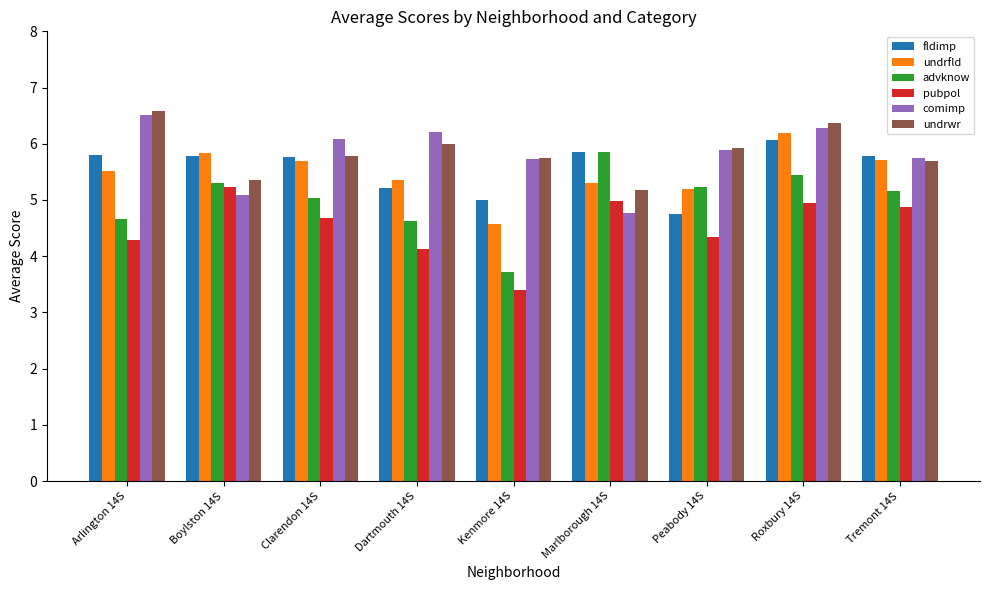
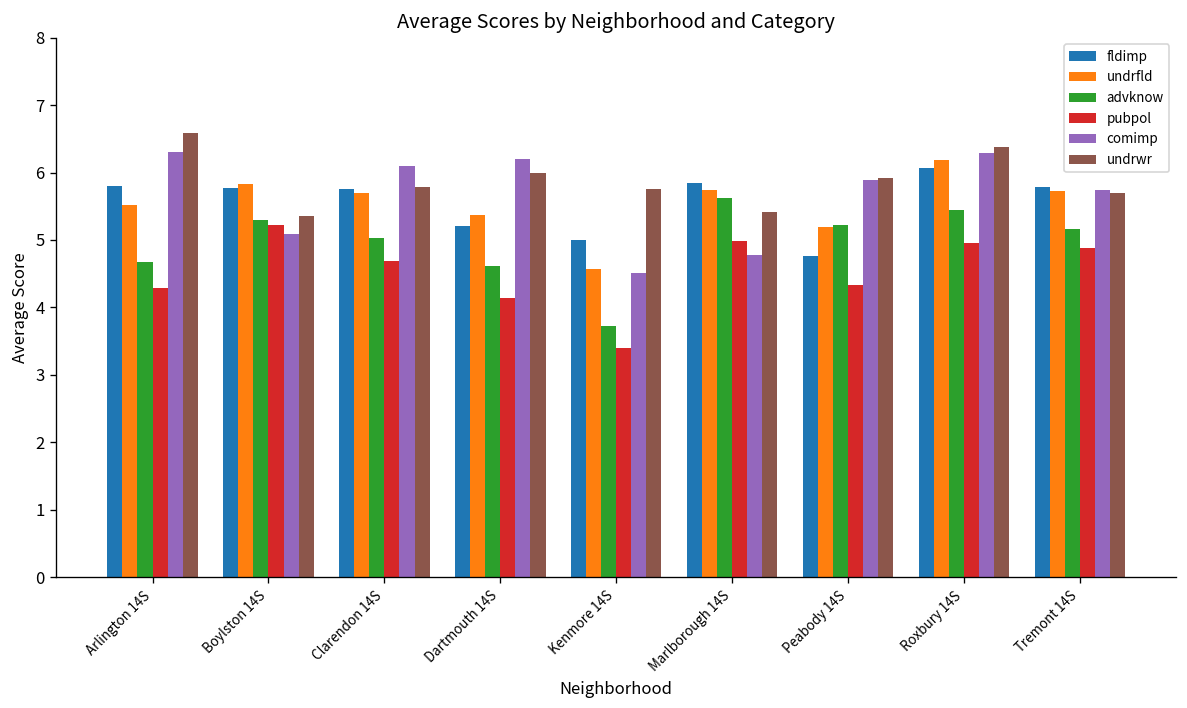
  {
    "fldimp": {
      "Arlington 14S": 5.8,
      "Boylston 14S": 5.8,
      "Clarendon 14S": 5.8,
      "Dartmouth 14S": 5.2,
      "Kenmore 14S": 5.0,
      "Marlborough 14S": 5.9,
      "Peabody 14S": 4.8,
      "Roxbury 14S": 6.1,
      "Tremont 14S": 5.8
    },
    "undrfld": {
      "Arlington 14S": 5.5,
      "Boylston 14S": 5.8,
      "Clarendon 14S": 5.7,
      "Dartmouth 14S": 5.4,
      "Kenmore 14S": 4.6,
-     "Marlborough 14S": 5.3,
+     "Marlborough 14S": 5.7,
      "Peabody 14S": 5.2,
      "Roxbury 14S": 6.2,
      "Tremont 14S": 5.7
    },
    "advknow": {
      "Arlington 14S": 4.7,
      "Boylston 14S": 5.3,
      "Clarendon 14S": 5.0,
      "Dartmouth 14S": 4.6,
      "Kenmore 14S": 3.7,
-     "Marlborough 14S": 5.8,
+     "Marlborough 14S": 5.6,
      "Peabody 14S": 5.2,
      "Roxbury 14S": 5.4,
      "Tremont 14S": 5.2
    },
    "pubpol": {
      "Arlington 14S": 4.3,
      "Boylston 14S": 5.2,
      "Clarendon 14S": 4.7,
      "Dartmouth 14S": 4.1,
      "Kenmore 14S": 3.4,
      "Marlborough 14S": 5.0,
      "Peabody 14S": 4.3,
      "Roxbury 14S": 5.0,
      "Tremont 14S": 4.9
    },
    "comimp": {
-     "Arlington 14S": 6.5,
+     "Arlington 14S": 6.3,
      "Boylston 14S": 5.1,
      "Clarendon 14S": 6.1,
      "Dartmouth 14S": 6.2,
-     "Kenmore 14S": 5.7,
+     "Kenmore 14S": 4.5,
      "Marlborough 14S": 4.8,
      "Peabody 14S": 5.9,
      "Roxbury 14S": 6.3,
      "Tremont 14S": 5.7
    },
    "undrwr": {
      "Arlington 14S": 6.6,
      "Boylston 14S": 5.4,
      "Clarendon 14S": 5.8,
      "Dartmouth 14S": 6.0,
      "Kenmore 14S": 5.8,
-     "Marlborough 14S": 5.2,
+     "Marlborough 14S": 5.4,
      "Peabody 14S": 5.9,
      "Roxbury 14S": 6.4,
      "Tremont 14S": 5.7
    }
  }
